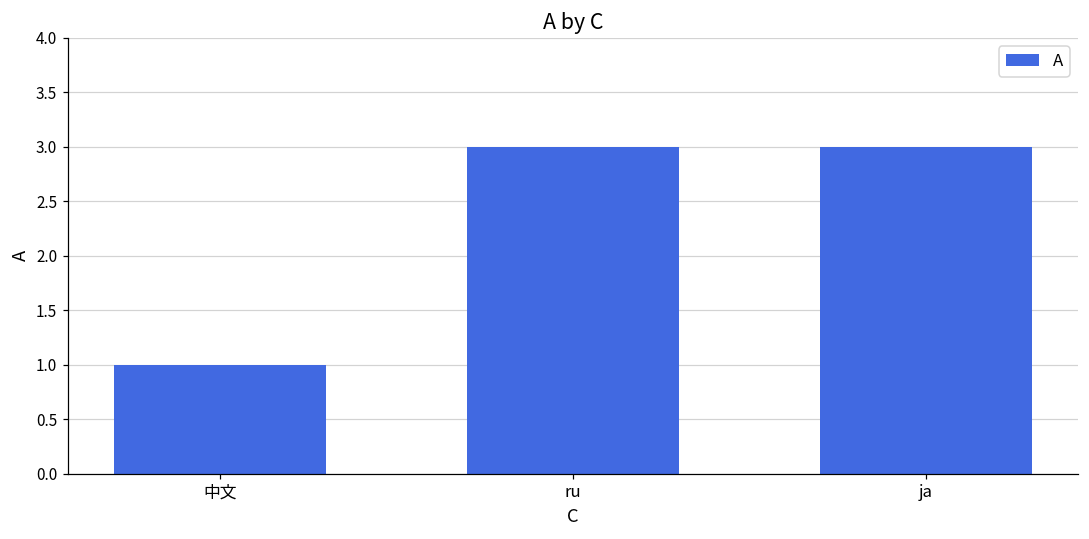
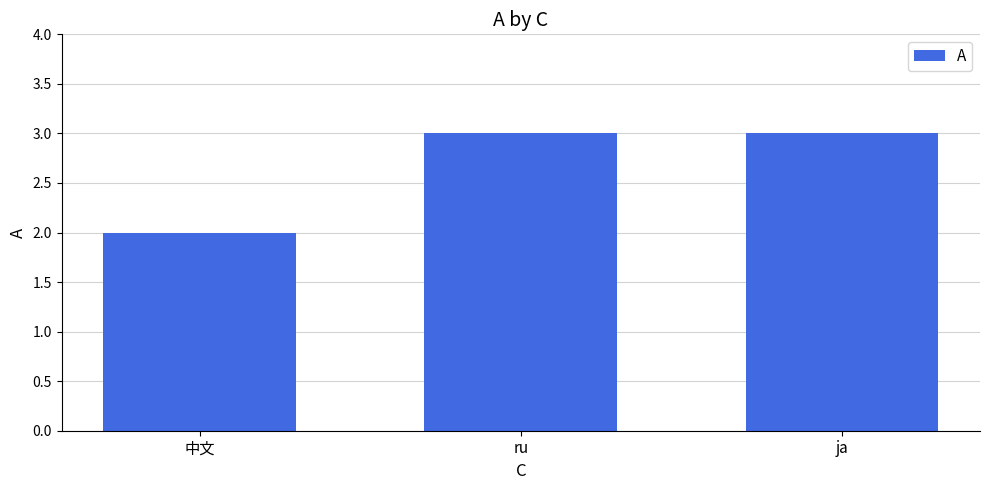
  {
-   "中文": 1,
+   "中文": 2,
    "ru": 3,
    "ja": 3
  }
